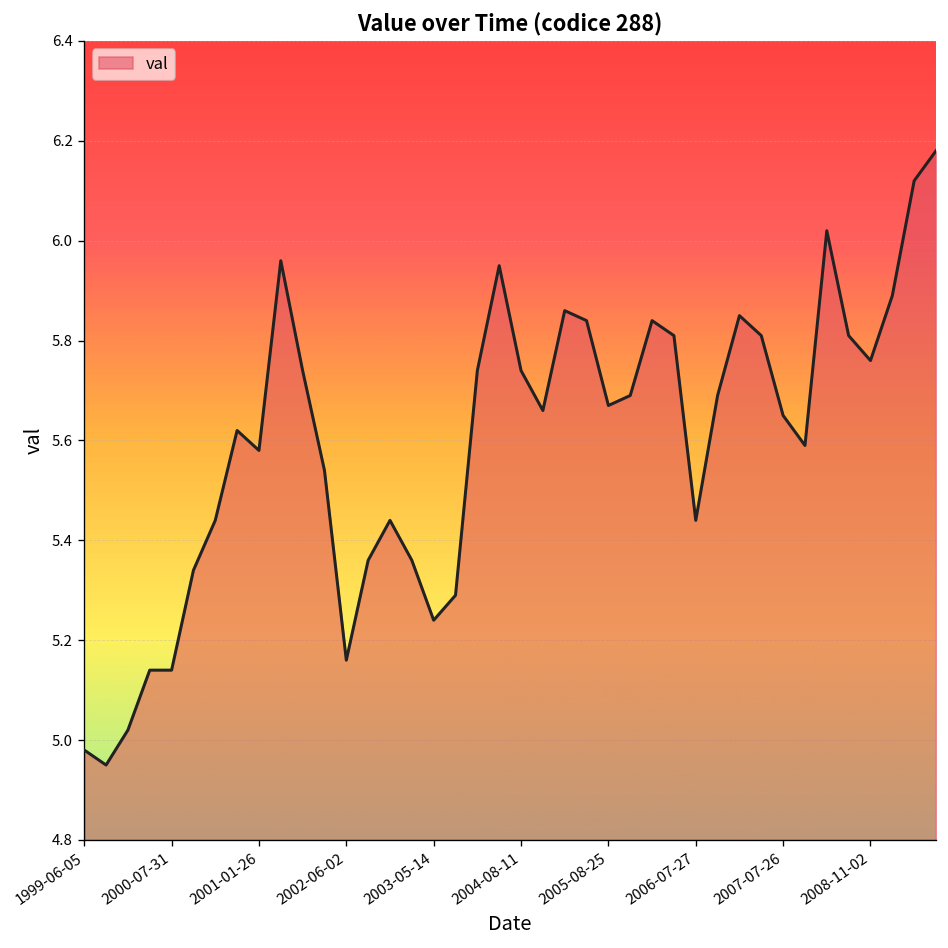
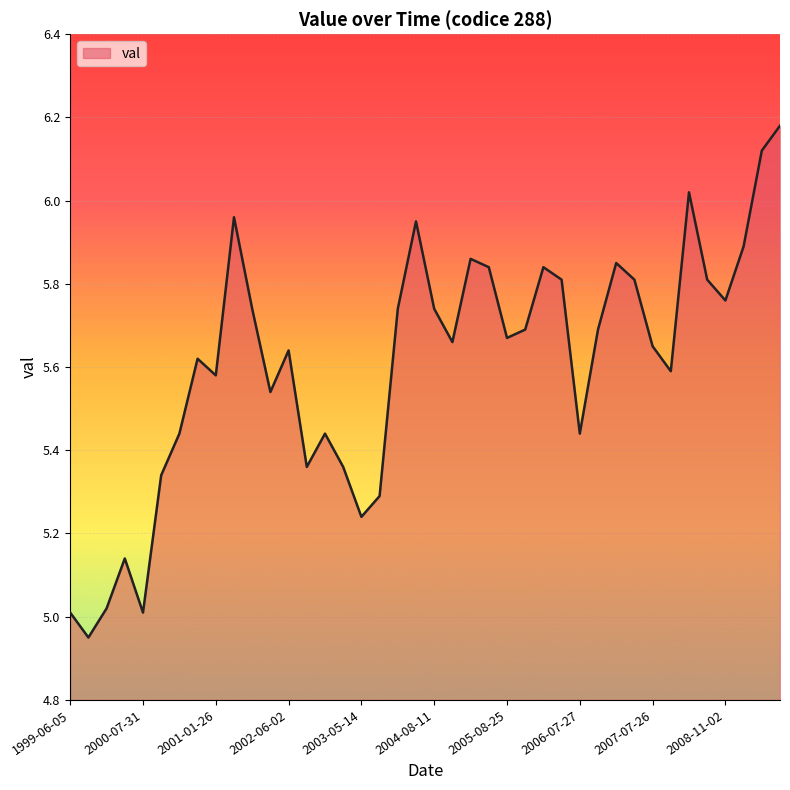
  {
-   "1999-06-05": 4.98,
-   "2000-07-31": 5.14,
+   "1999-06-05": 5.01,
+   "2000-07-31": 5.01,
    "2001-01-26": 5.58,
-   "2002-06-02": 5.16,
+   "2002-06-02": 5.64,
    "2003-05-14": 5.24,
    "2004-08-11": 5.74,
    "2005-08-25": 5.67,
    "2006-07-27": 5.44,
    "2007-07-26": 5.65,
    "2008-11-02": 5.76
  }
